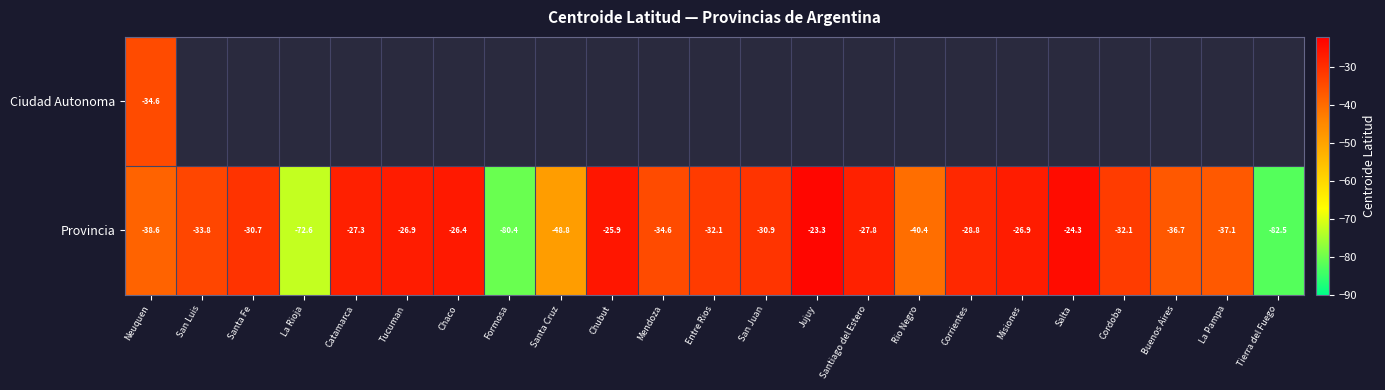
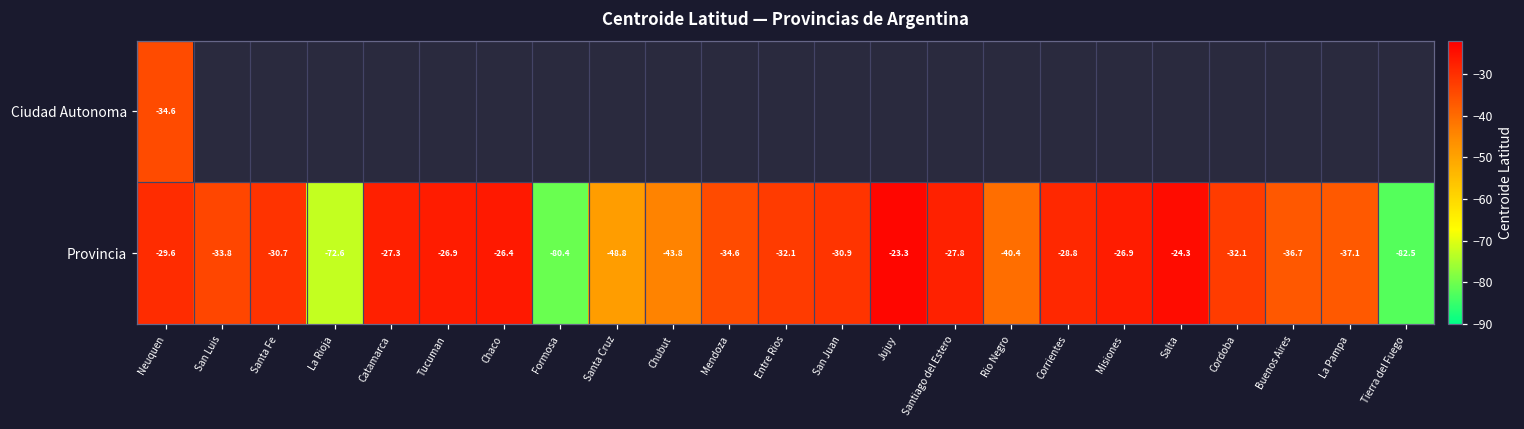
  {
    "Ciudad Autonoma": {
      "Neuquen": -34.6
    },
    "Provincia": {
-     "Neuquen": -38.6,
+     "Neuquen": -29.6,
      "San Luis": -33.8,
      "Santa Fe": -30.7,
      "La Rioja": -72.6,
      "Catamarca": -27.3,
      "Tucuman": -26.9,
      "Chaco": -26.4,
      "Formosa": -80.4,
      "Santa Cruz": -48.8,
-     "Chubut": -25.9,
+     "Chubut": -43.8,
      "Mendoza": -34.6,
      "Entre Rios": -32.1,
      "San Juan": -30.9,
      "Jujuy": -23.3,
      "Santiago del Estero": -27.8,
      "Rio Negro": -40.4,
      "Corrientes": -28.8,
      "Misiones": -26.9,
      "Salta": -24.3,
      "Cordoba": -32.1,
      "Buenos Aires": -36.7,
      "La Pampa": -37.1,
      "Tierra del Fuego": -82.5
    }
  }
